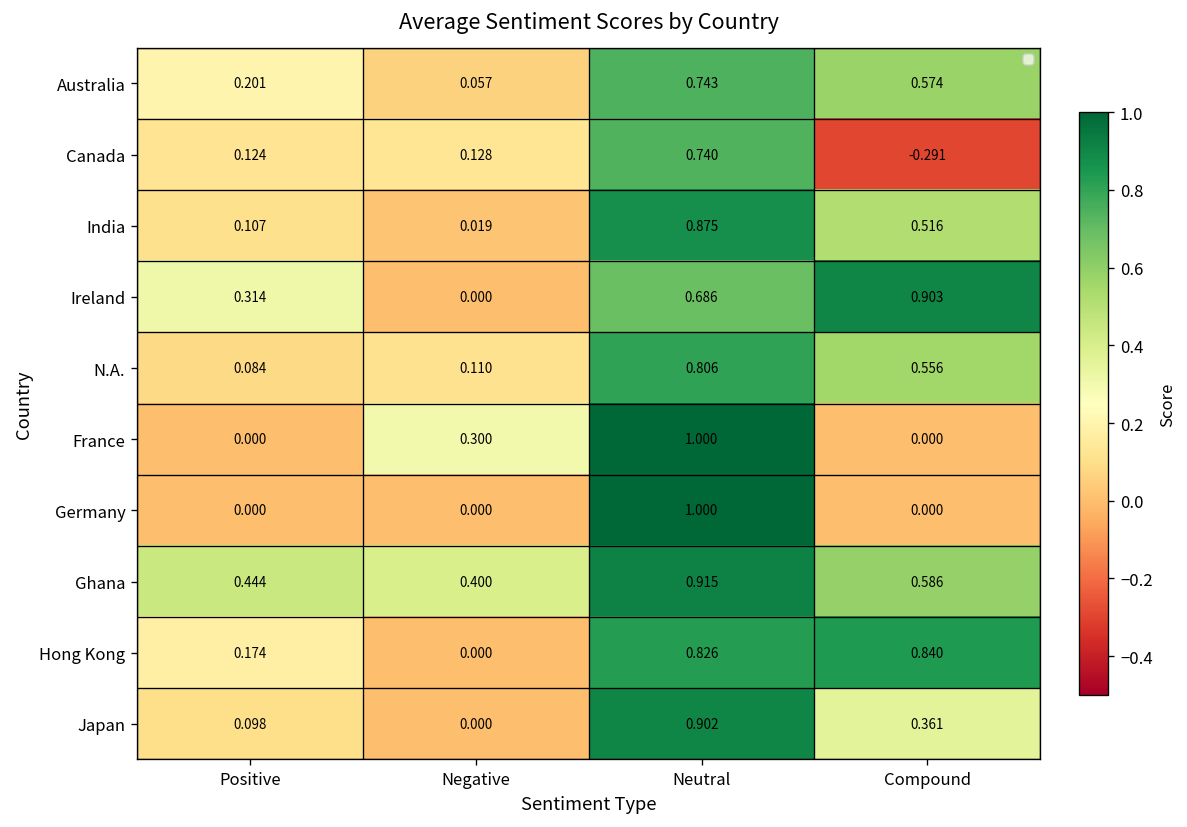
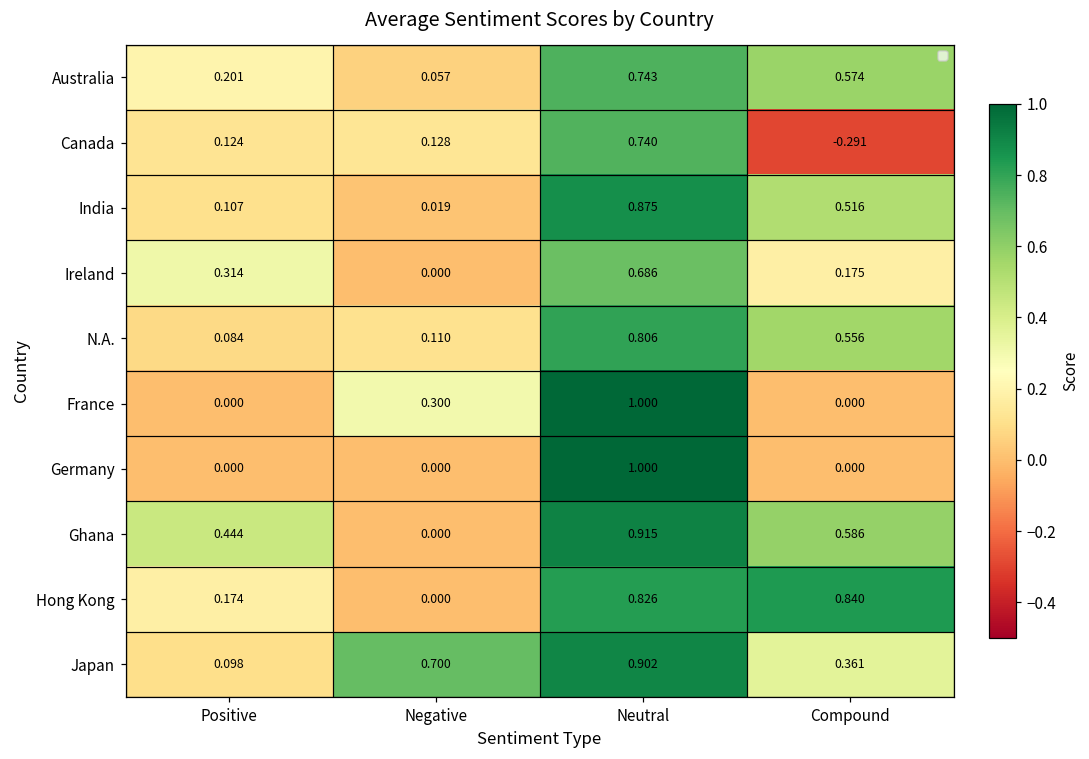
  {
    "Australia": {
      "Positive": 0.201,
      "Negative": 0.057,
      "Neutral": 0.743,
      "Compound": 0.574
    },
    "Canada": {
      "Positive": 0.124,
      "Negative": 0.128,
      "Neutral": 0.740,
      "Compound": -0.291
    },
    "India": {
      "Positive": 0.107,
      "Negative": 0.019,
      "Neutral": 0.875,
      "Compound": 0.516
    },
    "Ireland": {
      "Positive": 0.314,
      "Negative": 0.000,
      "Neutral": 0.686,
-     "Compound": 0.903
+     "Compound": 0.175
    },
    "N.A.": {
      "Positive": 0.084,
      "Negative": 0.110,
      "Neutral": 0.806,
      "Compound": 0.556
    },
    "France": {
      "Positive": 0.000,
      "Negative": 0.300,
      "Neutral": 1.000,
      "Compound": 0.000
    },
    "Germany": {
      "Positive": 0.000,
      "Negative": 0.000,
      "Neutral": 1.000,
      "Compound": 0.000
    },
    "Ghana": {
      "Positive": 0.444,
-     "Negative": 0.400,
+     "Negative": 0.000,
      "Neutral": 0.915,
      "Compound": 0.586
    },
    "Hong Kong": {
      "Positive": 0.174,
      "Negative": 0.000,
      "Neutral": 0.826,
      "Compound": 0.840
    },
    "Japan": {
      "Positive": 0.098,
-     "Negative": 0.000,
+     "Negative": 0.700,
      "Neutral": 0.902,
      "Compound": 0.361
    }
  }
